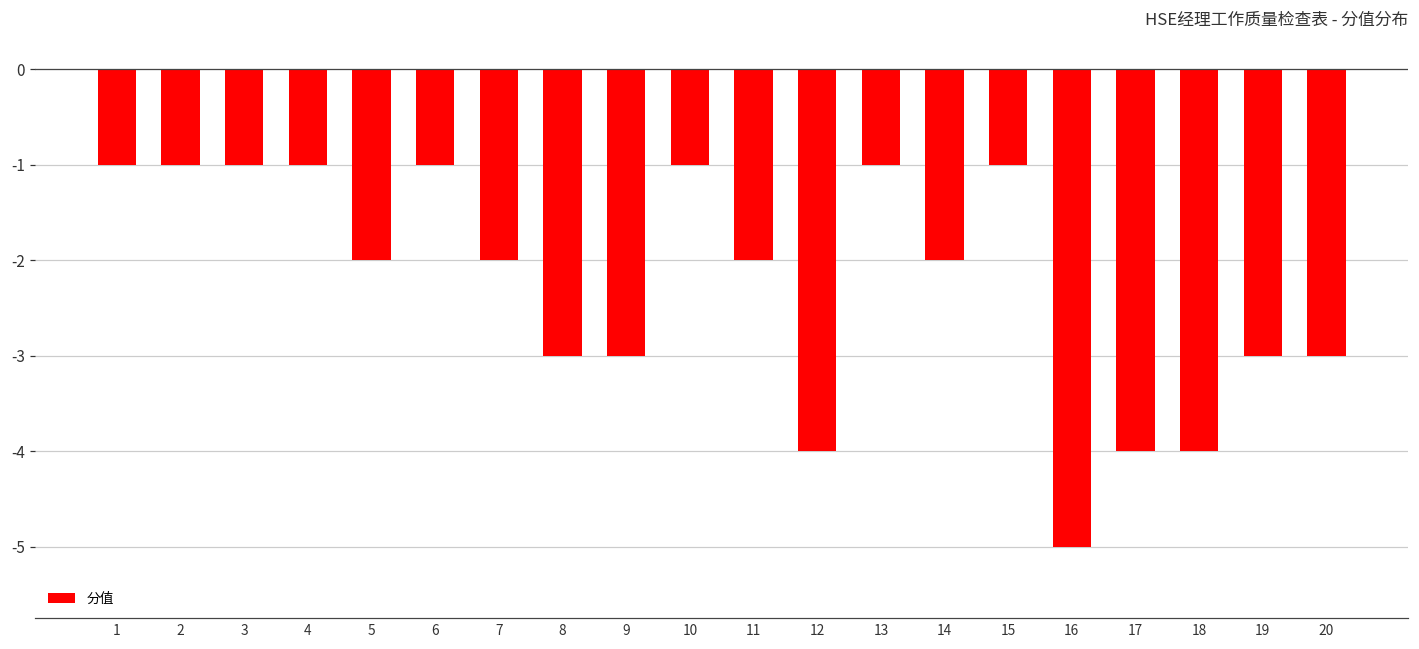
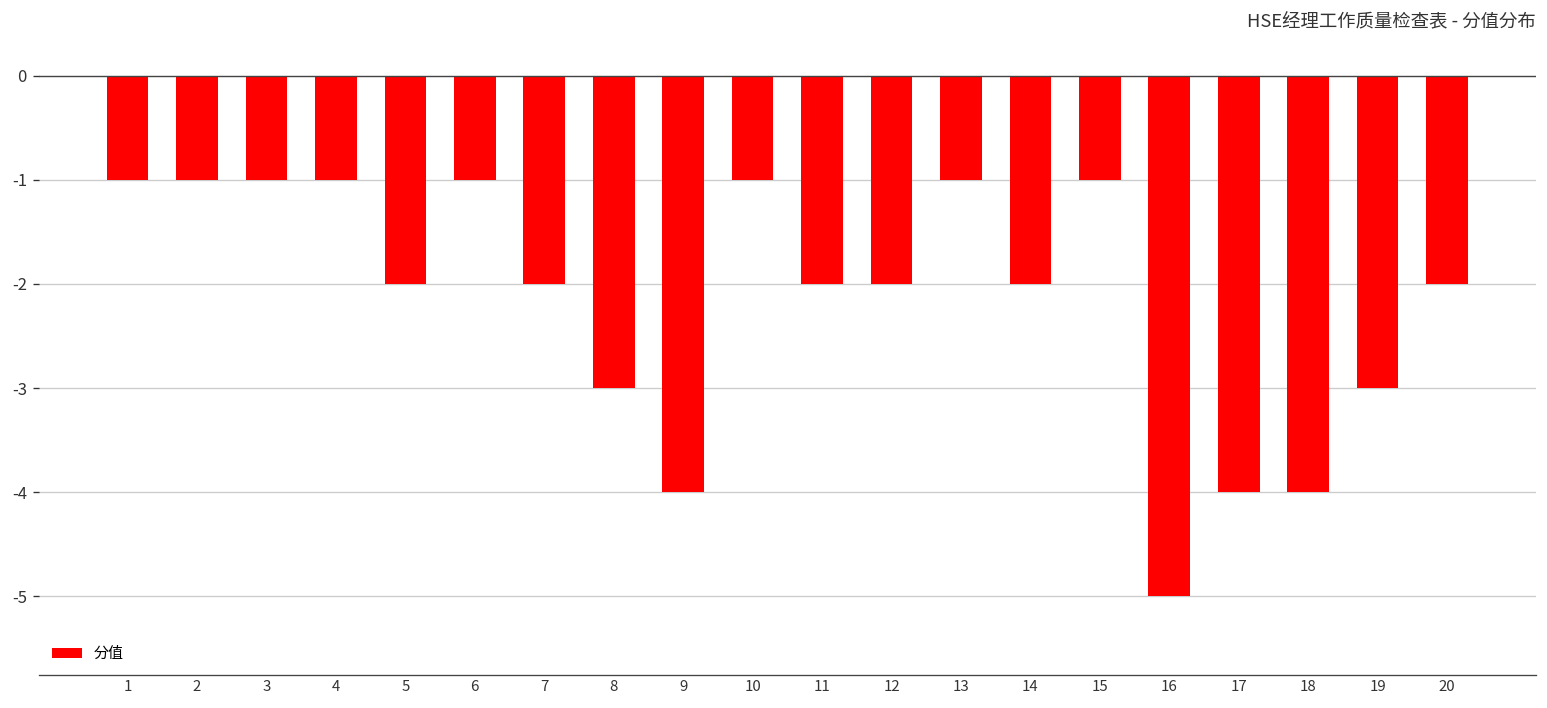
  {
    "1": -1.0,
    "2": -1.0,
    "3": -1.0,
    "4": -1.0,
    "5": -2.0,
    "6": -1.0,
    "7": -2.0,
    "8": -3.0,
-   "9": -3.0,
+   "9": -4.0,
    "10": -1.0,
    "11": -2.0,
-   "12": -4.0,
+   "12": -2.0,
    "13": -1.0,
    "14": -2.0,
    "15": -1.0,
    "16": -5.0,
    "17": -4.0,
    "18": -4.0,
    "19": -3.0,
-   "20": -3.0
+   "20": -2.0
  }
